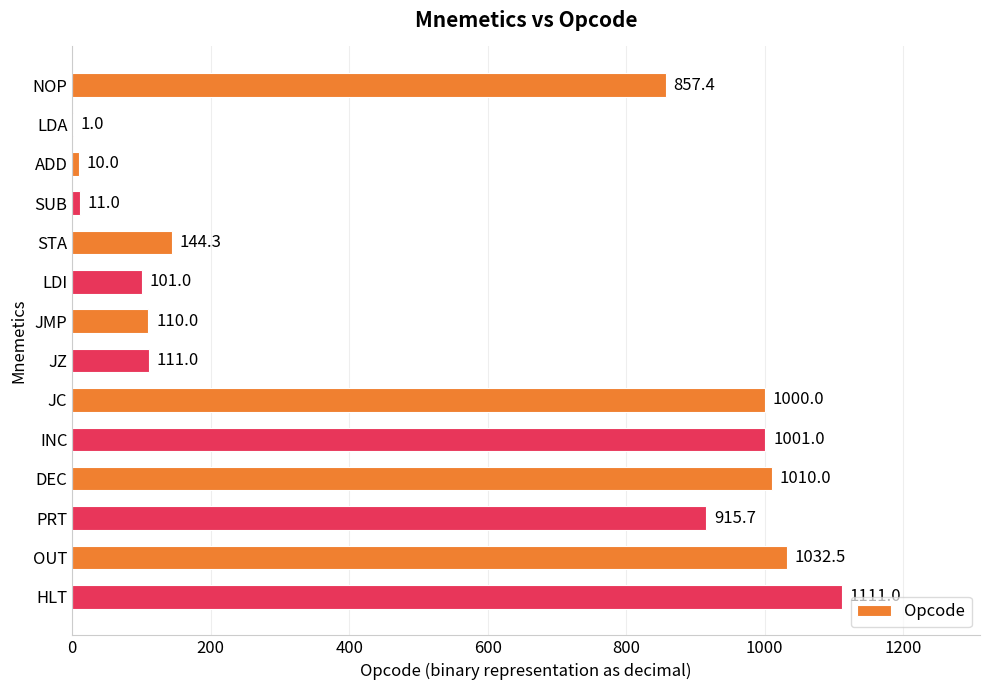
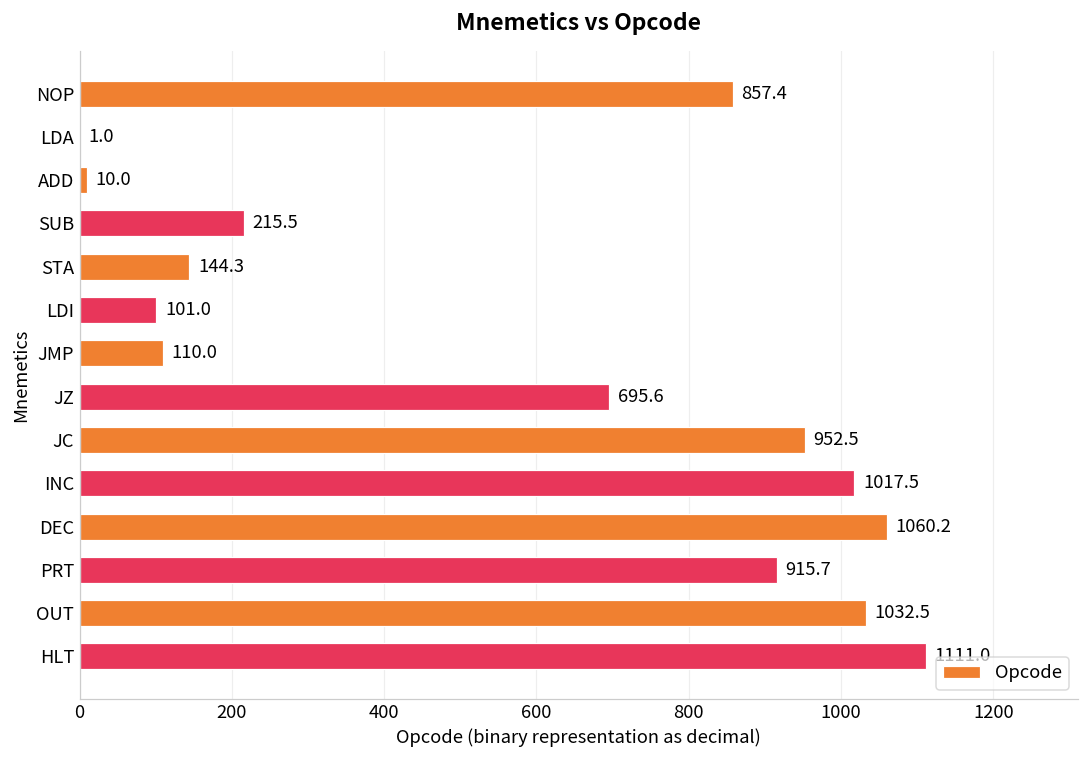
  {
    "NOP": 857.4,
    "LDA": 1.0,
    "ADD": 10.0,
-   "SUB": 11.0,
+   "SUB": 215.5,
    "STA": 144.3,
    "LDI": 101.0,
    "JMP": 110.0,
-   "JZ": 111.0,
-   "JC": 1000.0,
-   "INC": 1001.0,
-   "DEC": 1010.0,
+   "JZ": 695.6,
+   "JC": 952.5,
+   "INC": 1017.5,
+   "DEC": 1060.2,
    "PRT": 915.7,
    "OUT": 1032.5
  }
